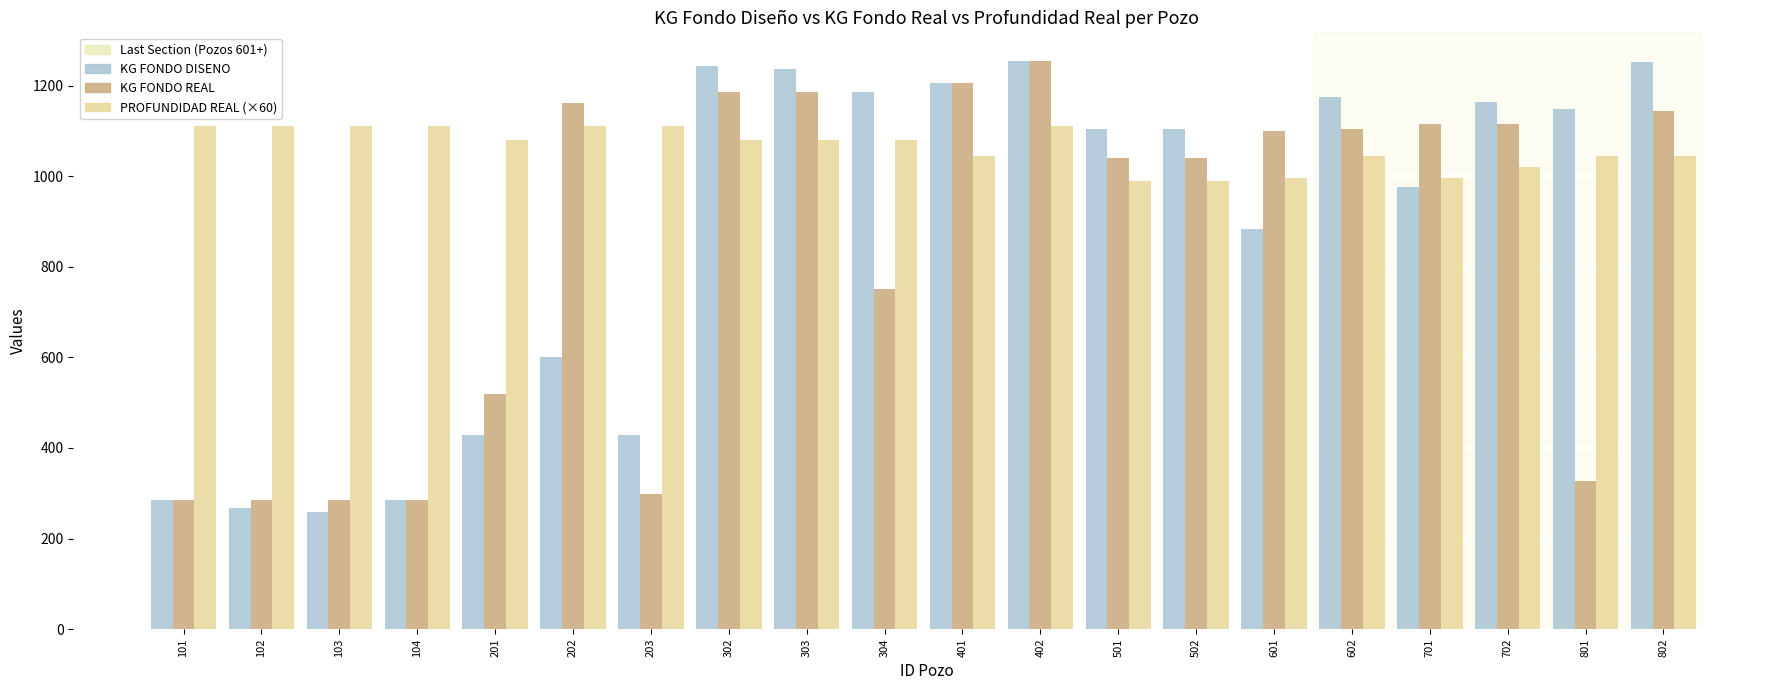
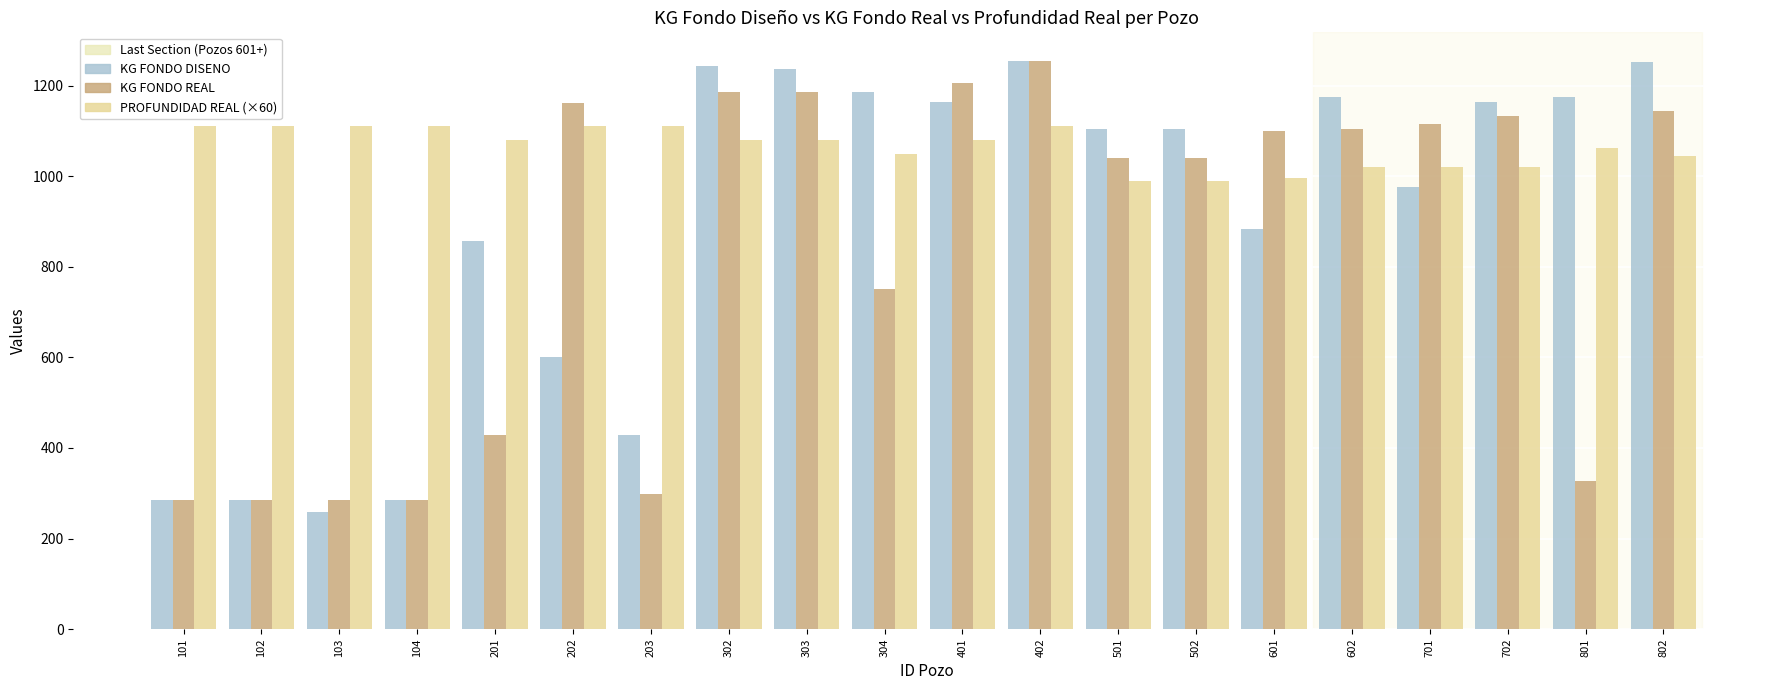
  {
    "KG FONDO DISENO": {
      "101": 290,
-     "102": 270,
+     "102": 290,
      "103": 260,
      "104": 290,
-     "201": 430,
+     "201": 860,
      "202": 600,
      "203": 430,
      "302": 1240,
      "303": 1240,
      "304": 1190,
-     "401": 1210,
+     "401": 1160,
      "402": 1260,
      "501": 1110,
      "502": 1110,
      "601": 880,
      "602": 1180,
      "701": 980,
      "702": 1170,
-     "801": 1150,
+     "801": 1180,
      "802": 1250
    },
    "KG FONDO REAL": {
      "101": 290,
      "102": 290,
      "103": 290,
      "104": 290,
-     "201": 520,
+     "201": 430,
      "202": 1160,
      "203": 300,
      "302": 1190,
      "303": 1190,
      "304": 750,
      "401": 1210,
      "402": 1260,
      "501": 1040,
      "502": 1040,
      "601": 1100,
      "602": 1110,
      "701": 1120,
-     "702": 1120,
+     "702": 1130,
      "801": 330,
      "802": 1150
    },
    "PROFUNDIDAD REAL (×60)": {
      "101": 1110,
      "102": 1110,
      "103": 1110,
      "104": 1110,
      "201": 1080,
      "202": 1110,
      "203": 1110,
      "302": 1080,
      "303": 1080,
-     "304": 1080,
-     "401": 1040,
+     "304": 1050,
+     "401": 1080,
      "402": 1110,
      "501": 990,
      "502": 990,
      "601": 1000,
-     "602": 1040,
-     "701": 1000,
+     "602": 1020,
+     "701": 1020,
      "702": 1020,
-     "801": 1040,
+     "801": 1060,
      "802": 1040
    }
  }
